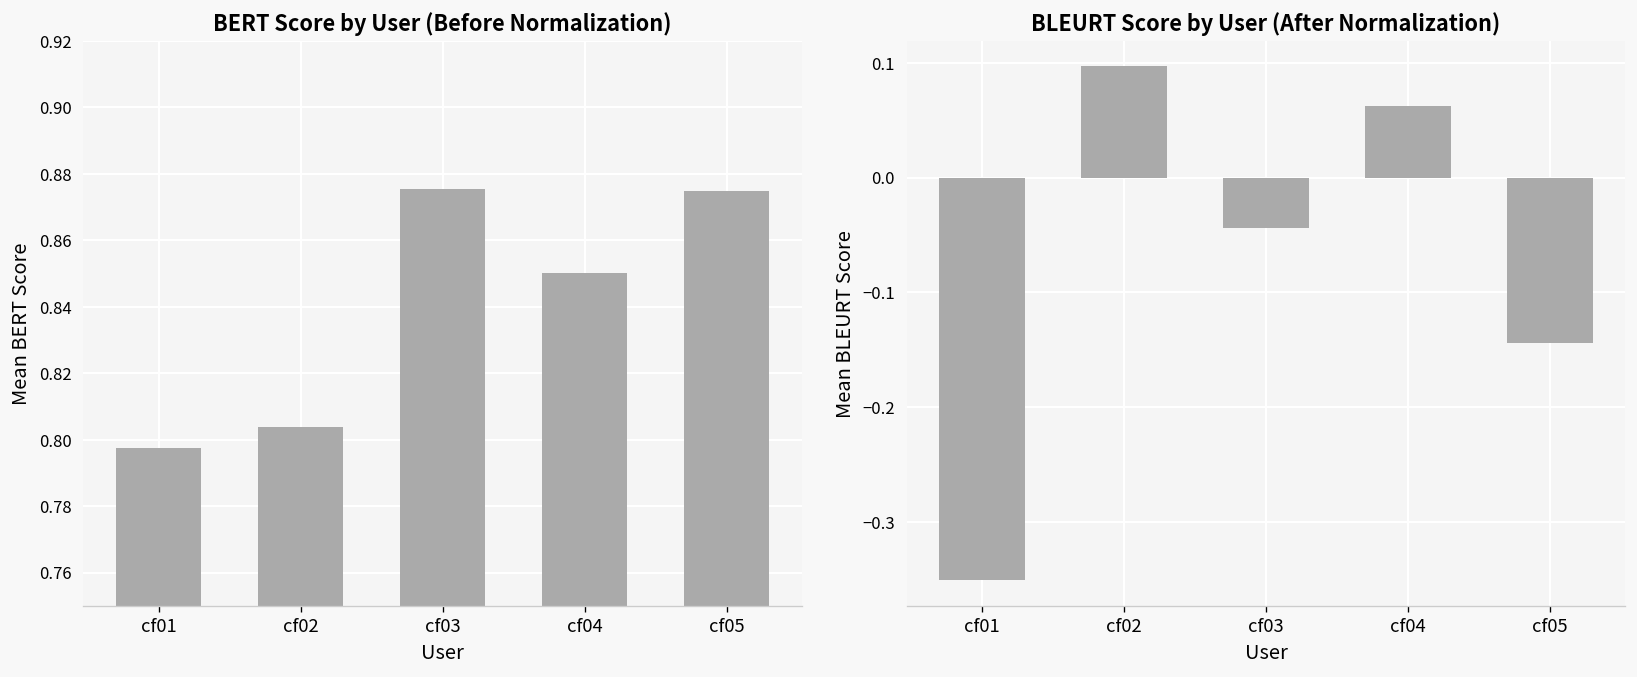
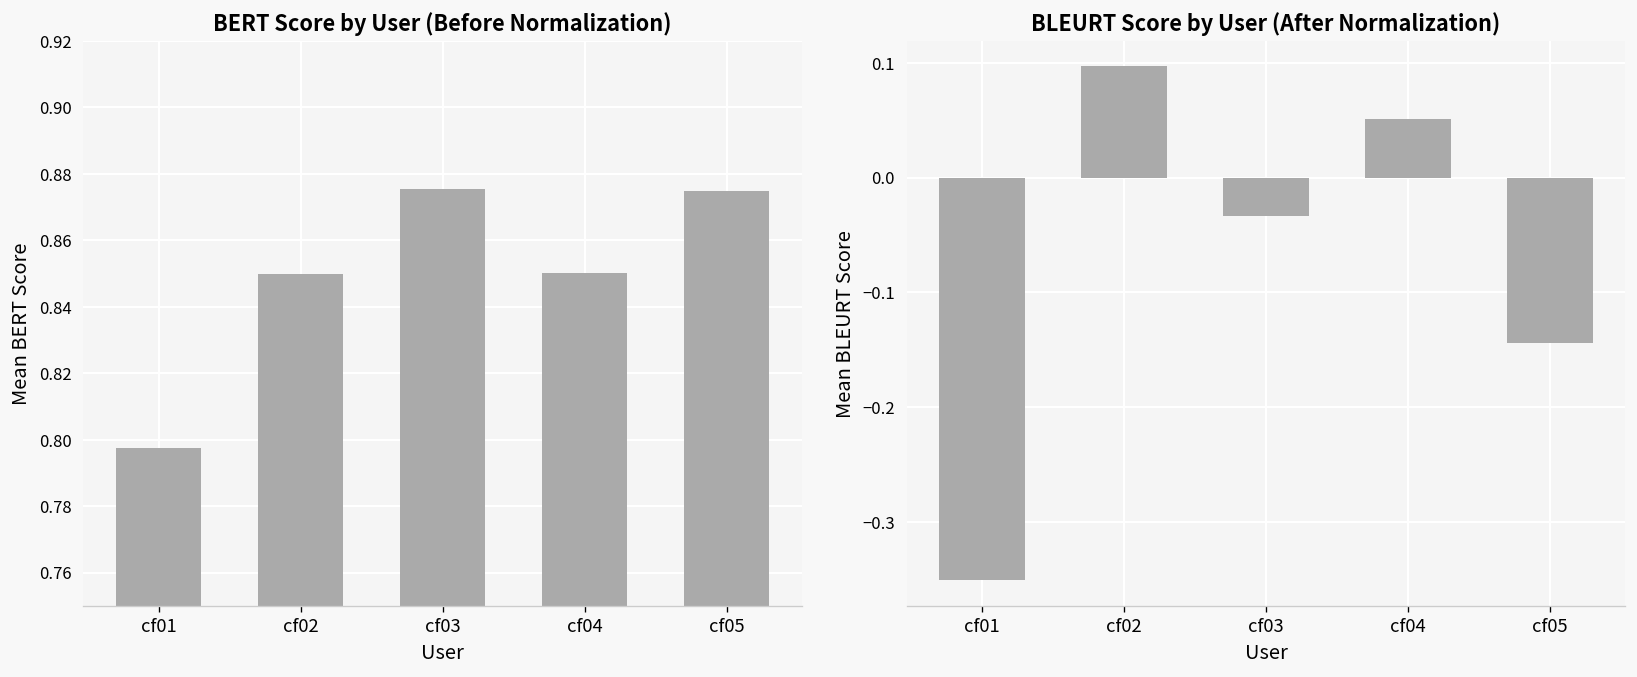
  {
    "BERT Score by User (Before Normalization)": {
      "cf01": 0.798,
-     "cf02": 0.804,
+     "cf02": 0.850,
      "cf03": 0.876,
      "cf04": 0.850,
      "cf05": 0.875
    },
    "BLEURT Score by User (After Normalization)": {
      "cf01": -0.35,
      "cf02": 0.10,
-     "cf03": -0.04,
-     "cf04": 0.06,
+     "cf03": -0.03,
+     "cf04": 0.05,
      "cf05": -0.14
    }
  }
